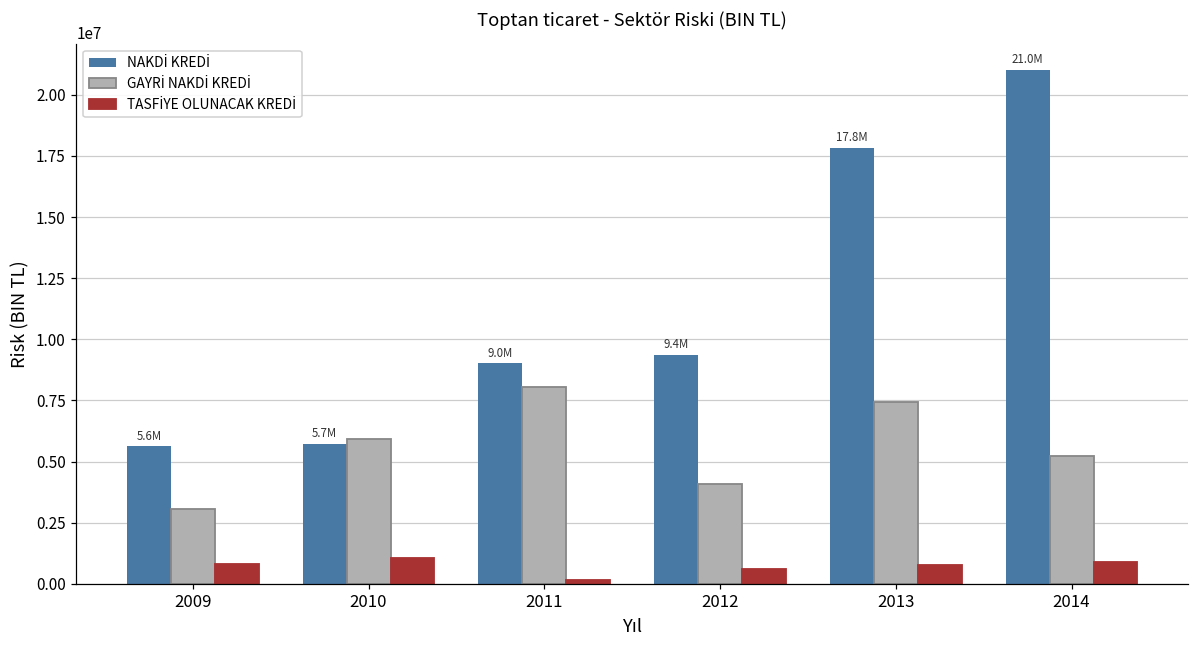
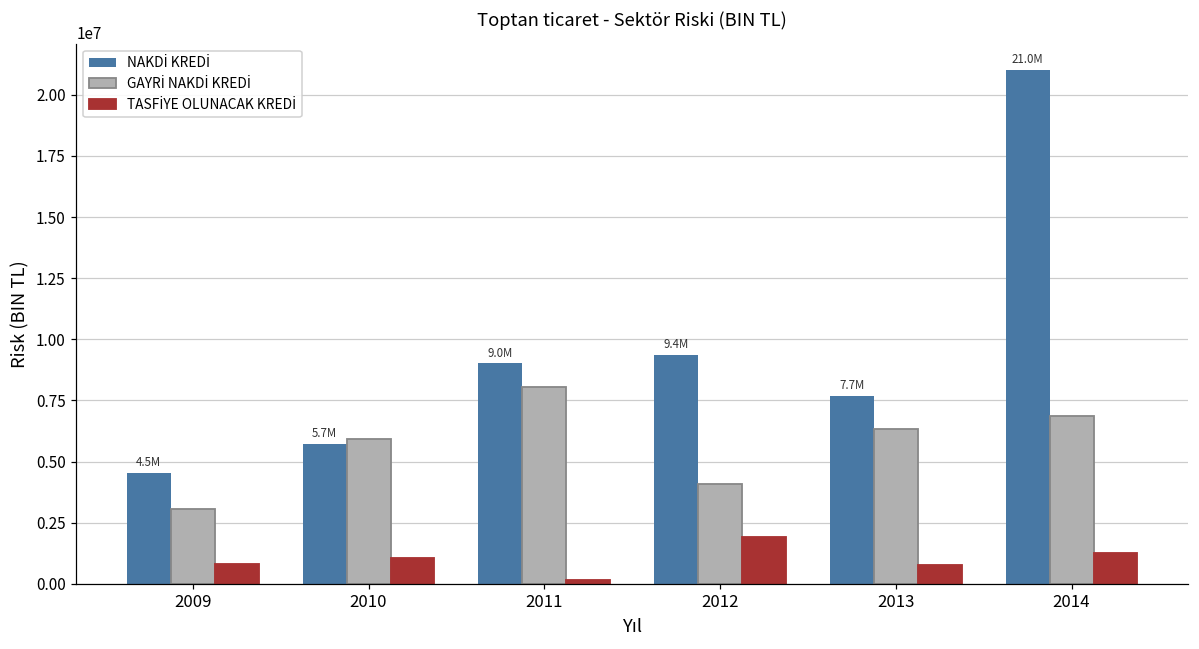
  {
    "NAKDİ KREDİ": {
-     "2009": "5.6M",
+     "2009": "4.5M",
      "2010": "5.7M",
      "2011": "9.0M",
      "2012": "9.4M",
-     "2013": "17.8M",
+     "2013": "7.7M",
      "2014": "21.0M"
    },
    "GAYRİ NAKDİ KREDİ": {
      "2009": "3100000",
      "2010": "5900000",
      "2011": "8000000",
      "2012": "4100000",
-     "2013": "7400000",
-     "2014": "5200000"
+     "2013": "6300000",
+     "2014": "6900000"
    },
    "TASFİYE OLUNACAK KREDİ": {
      "2009": "800000",
      "2010": "1100000",
      "2011": "200000",
-     "2012": "600000",
+     "2012": "1900000",
      "2013": "800000",
-     "2014": "900000"
+     "2014": "1200000"
    }
  }
